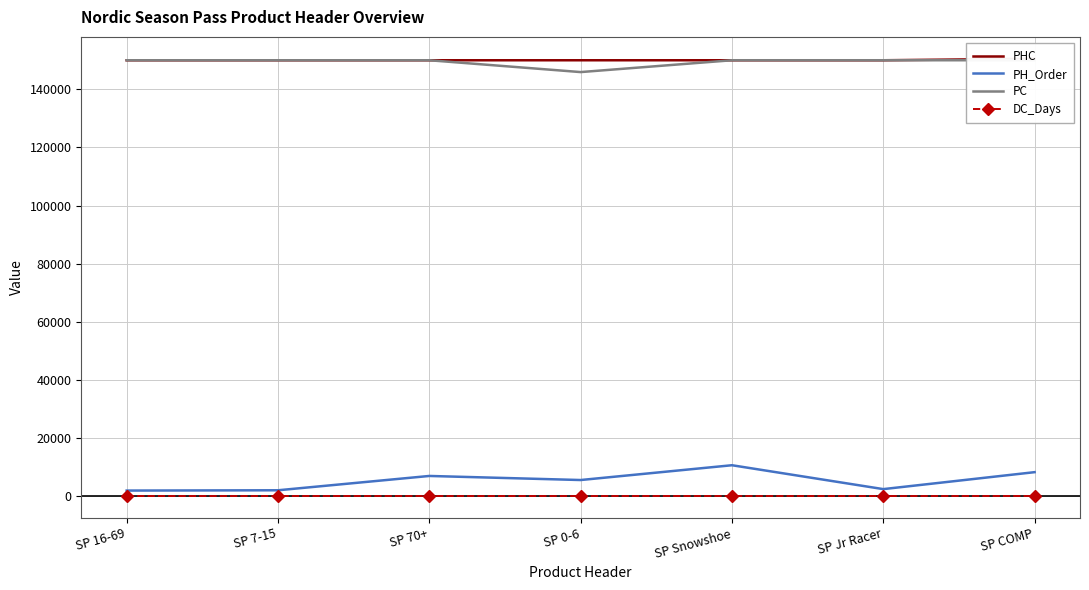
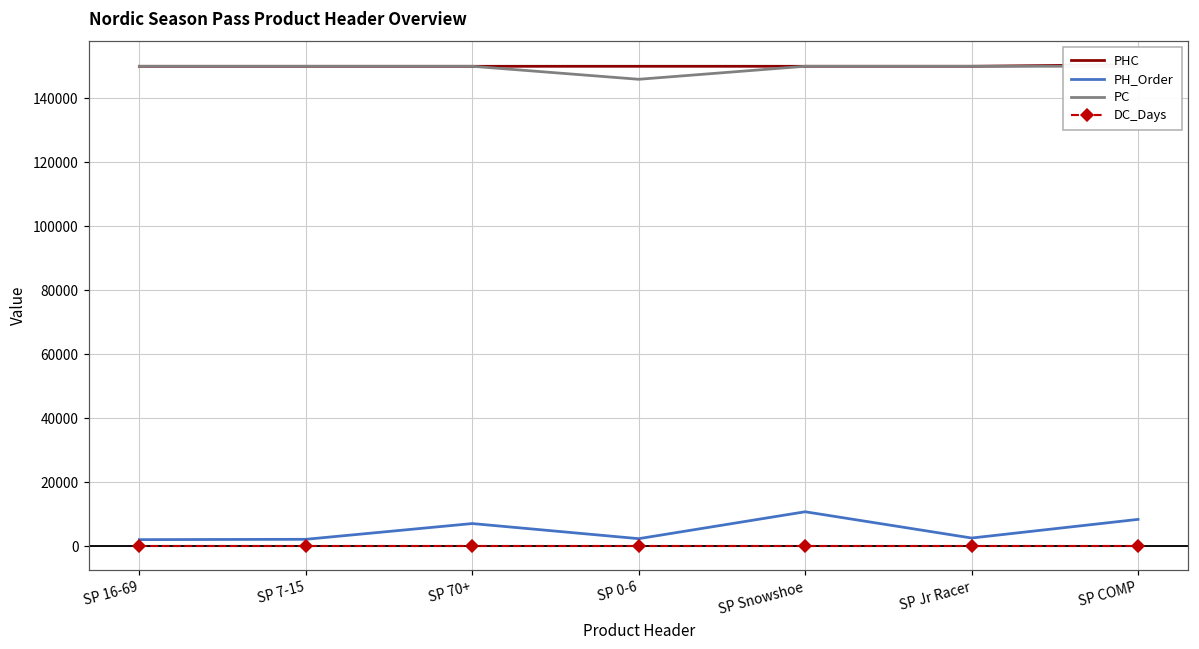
  {
    "PH_Order": {
      "SP 16-69": 2000,
      "SP 7-15": 2000,
      "SP 70+": 7000,
-     "SP 0-6": 6000,
+     "SP 0-6": 2000,
      "SP Snowshoe": 11000,
      "SP Jr Racer": 3000,
      "SP COMP": 8000
    },
    "PC": {
      "SP 0-6": 146000
    }
  }
